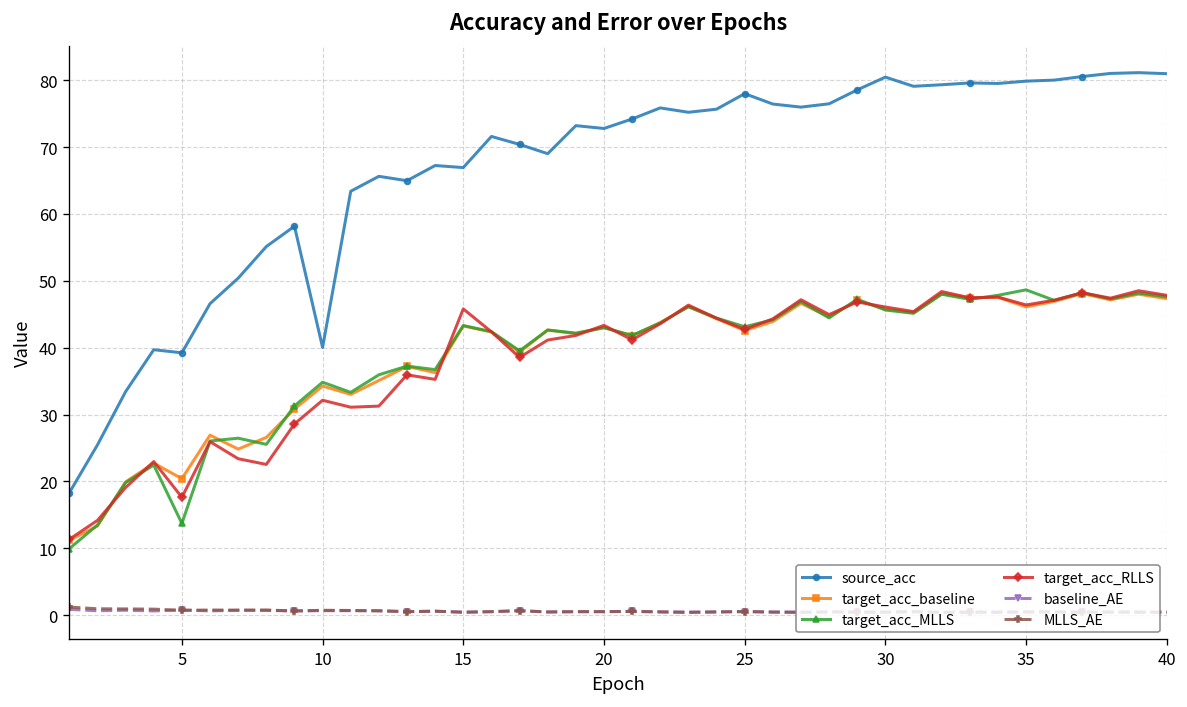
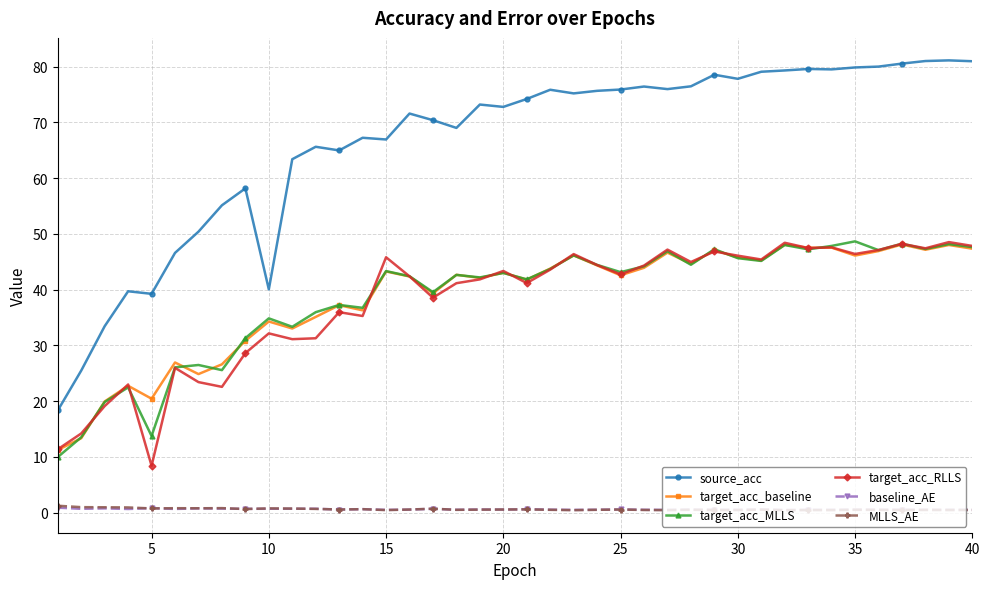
  {
    "source_acc": {
      "5": 39,
      "10": 40,
      "15": 67,
      "20": 73,
-     "25": 78,
-     "30": 80,
+     "25": 76,
+     "30": 78,
      "35": 80,
      "40": 81
    },
    "target_acc_baseline": {
      "5": 20,
      "10": 34
    },
    "target_acc_MLLS": {
      "5": 14,
      "10": 35,
      "35": 49
    },
    "target_acc_RLLS": {
-     "5": 18,
+     "5": 8,
      "10": 32,
      "15": 46
    }
  }
